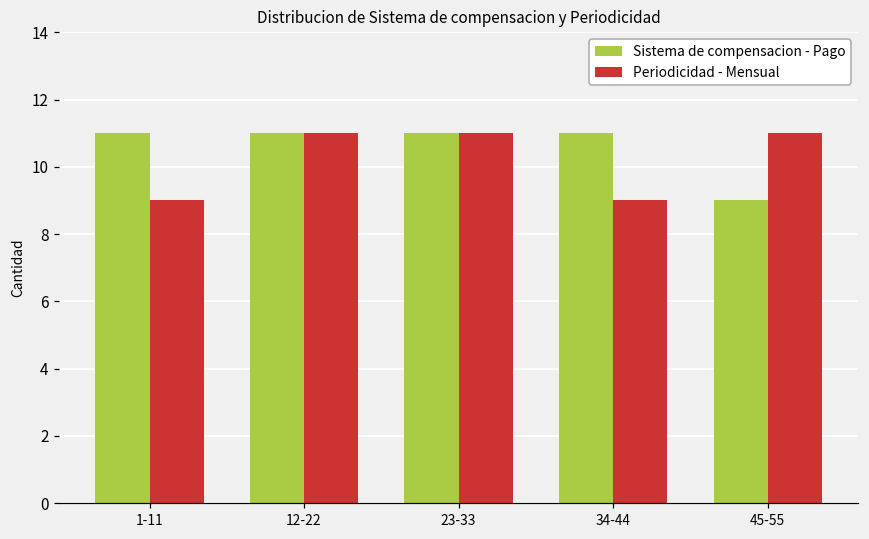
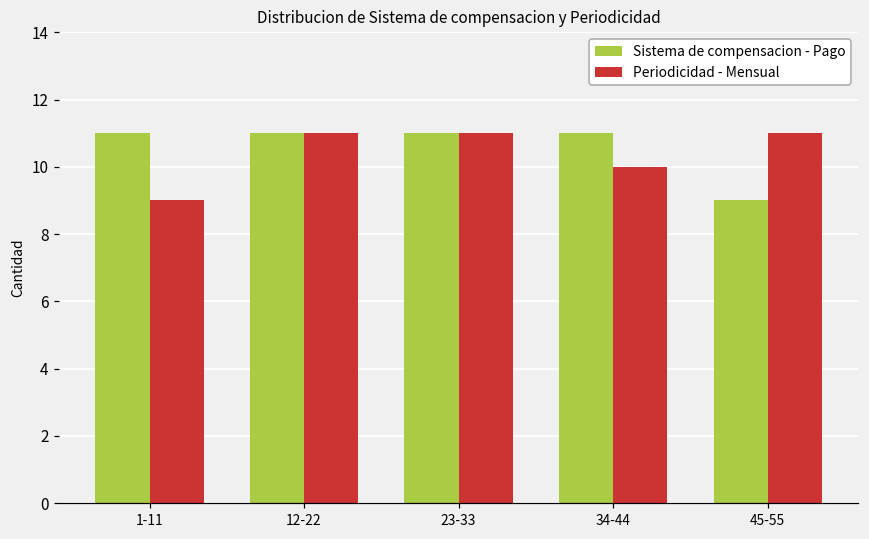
  {
    "Sistema de compensacion - Pago": {
      "1-11": 11,
      "12-22": 11,
      "23-33": 11,
      "34-44": 11,
      "45-55": 9
    },
    "Periodicidad - Mensual": {
      "1-11": 9,
      "12-22": 11,
      "23-33": 11,
-     "34-44": 9,
+     "34-44": 10,
      "45-55": 11
    }
  }
